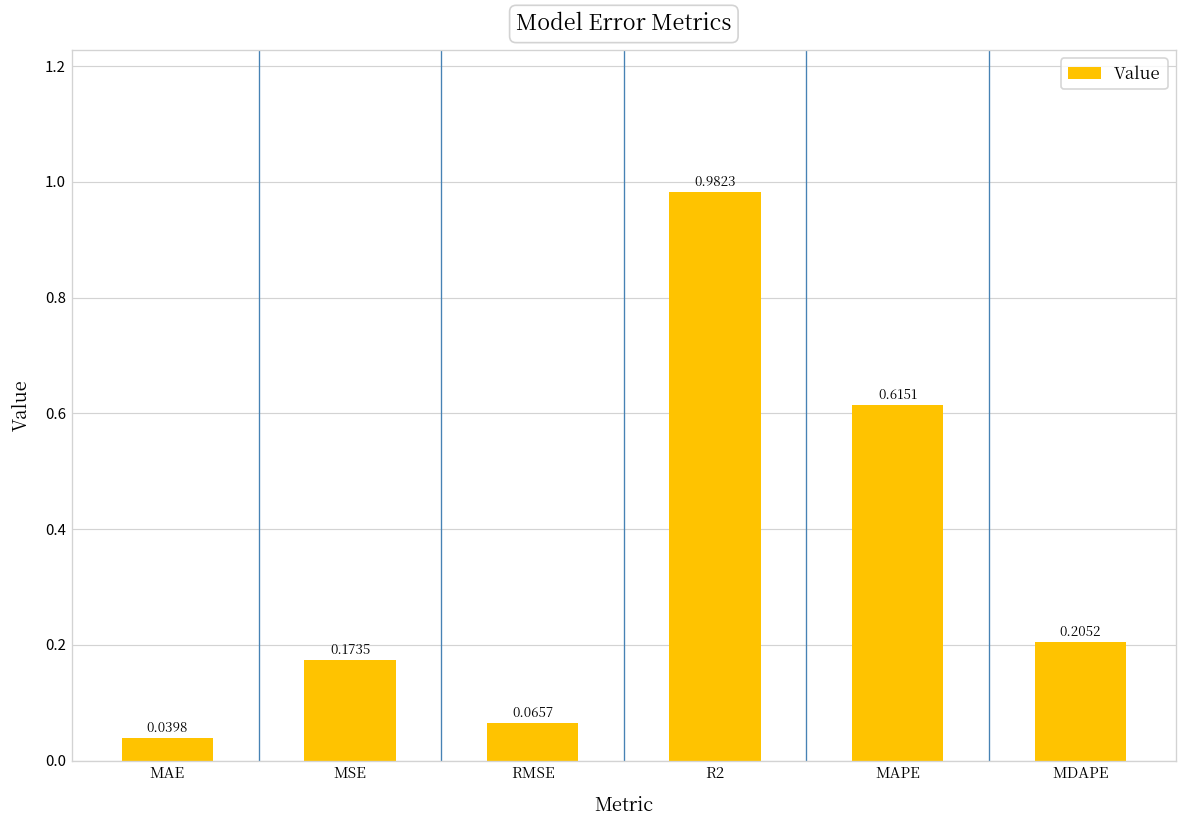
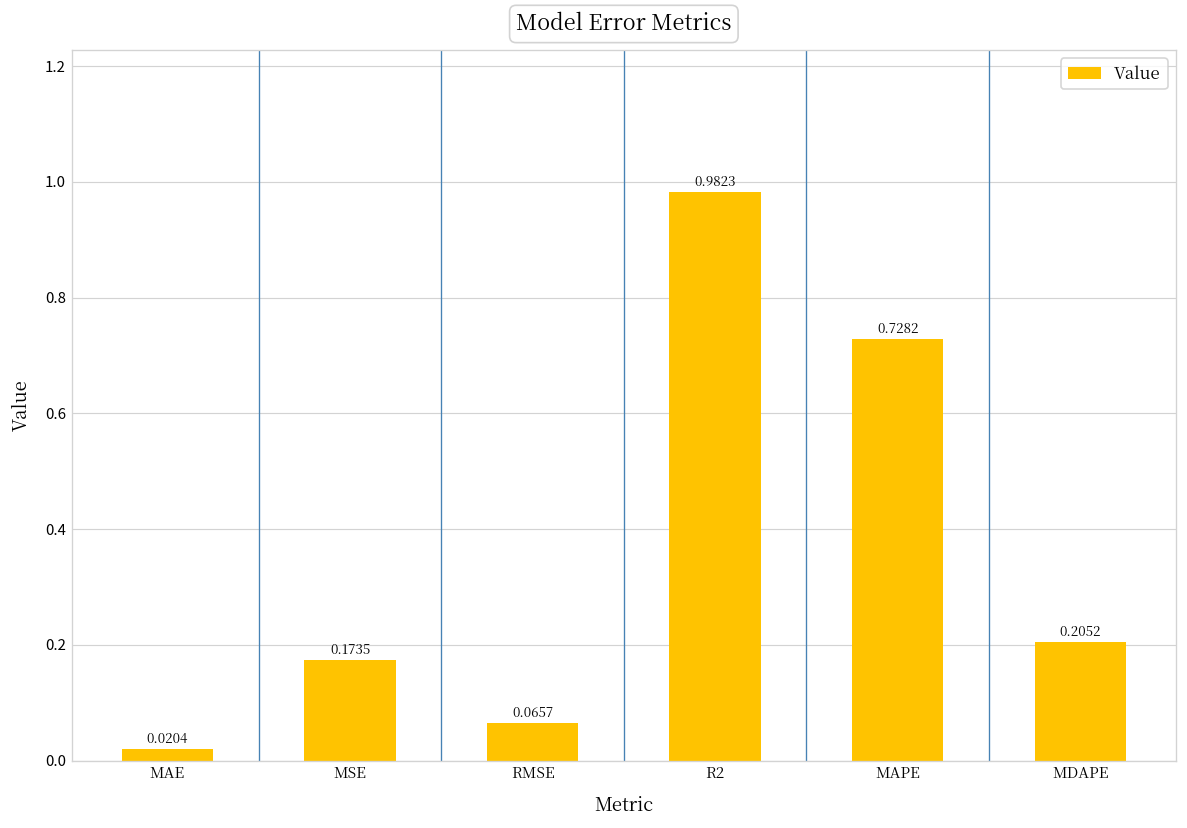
  {
-   "MAE": 0.0398,
+   "MAE": 0.0204,
    "MSE": 0.1735,
    "RMSE": 0.0657,
    "R2": 0.9823,
-   "MAPE": 0.6151,
+   "MAPE": 0.7282,
    "MDAPE": 0.2052
  }
